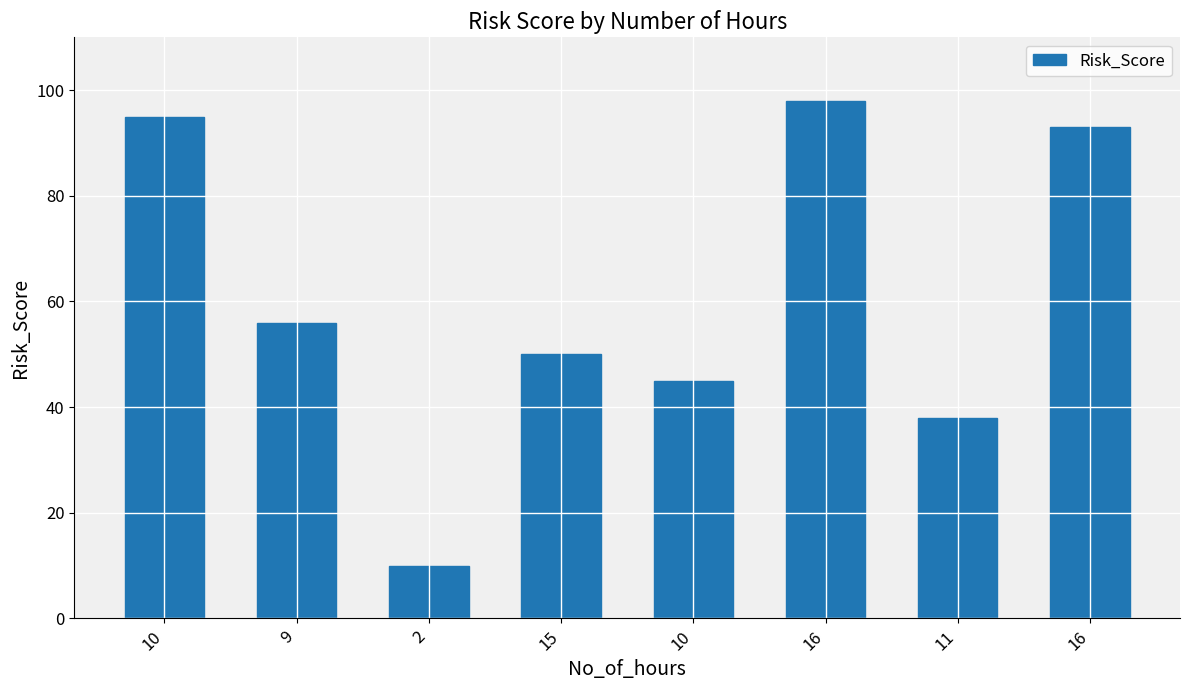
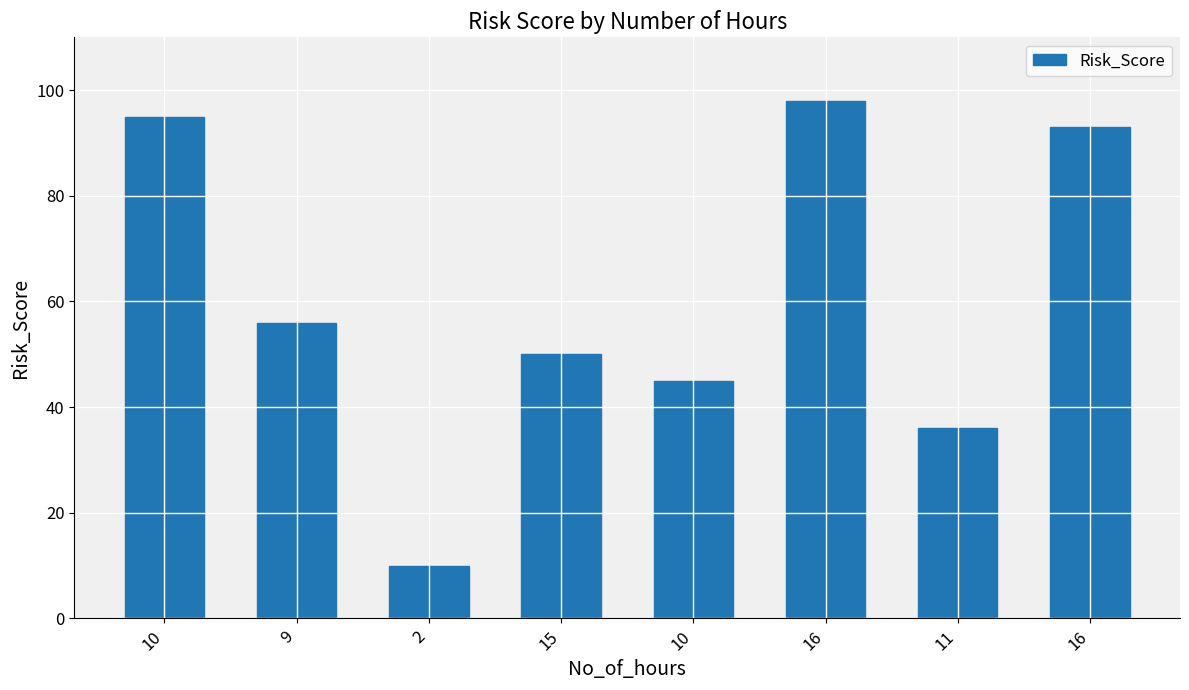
  {
    "9": 56,
    "2": 10,
    "15": 50,
-   "11": 38
+   "11": 36
  }
